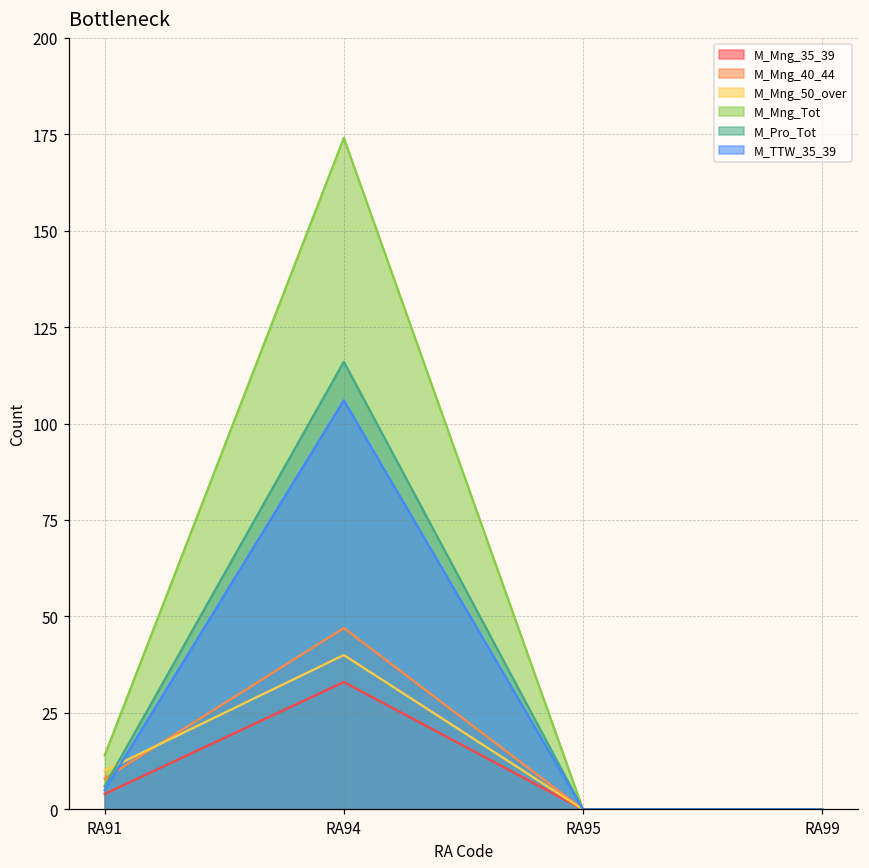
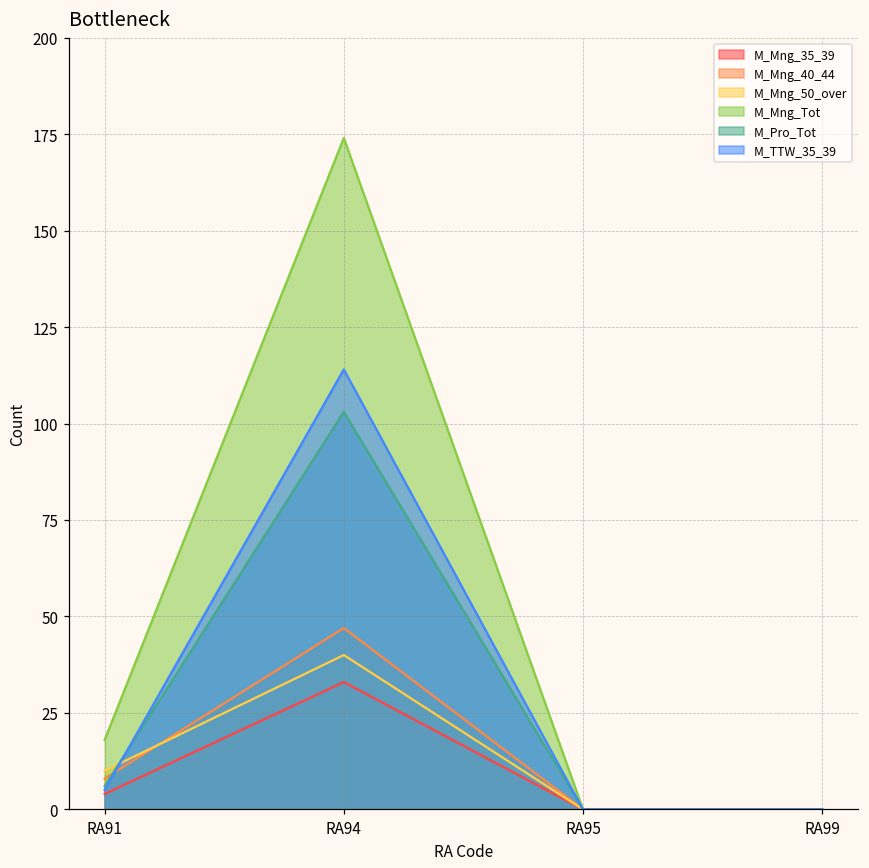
  {
    "M_Mng_Tot": {
-     "RA91": 14,
+     "RA91": 18,
      "RA94": 174
    },
    "M_Pro_Tot": {
      "RA91": 6,
-     "RA94": 116
+     "RA94": 103
    },
    "M_TTW_35_39": {
      "RA91": 5,
-     "RA94": 106
+     "RA94": 114
    }
  }
